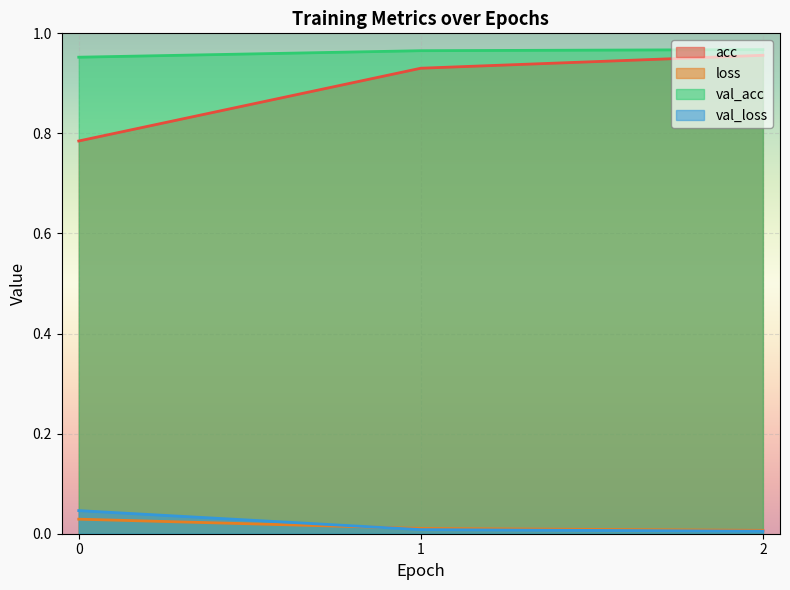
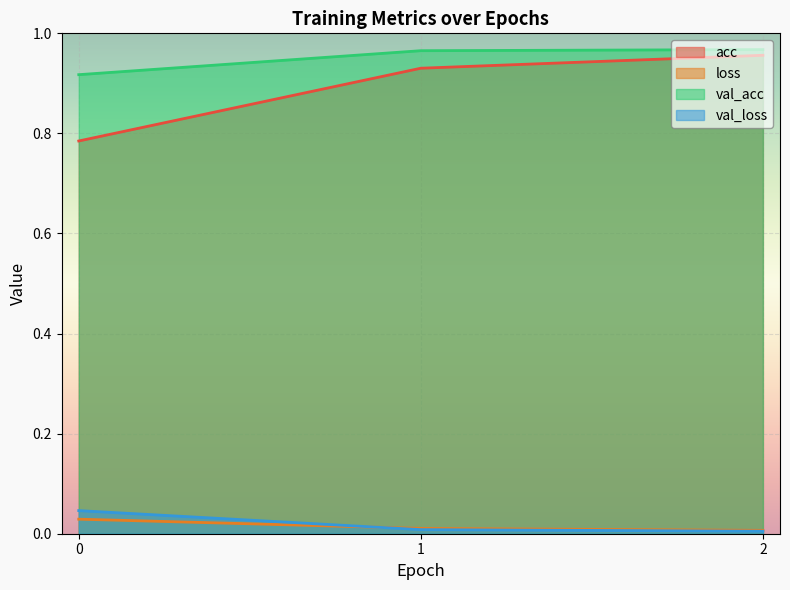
  {
    "val_acc": {
-     "0": 0.95,
+     "0": 0.92,
      "1": 0.97
    },
    "val_loss": {
      "0": 0.05
    }
  }
